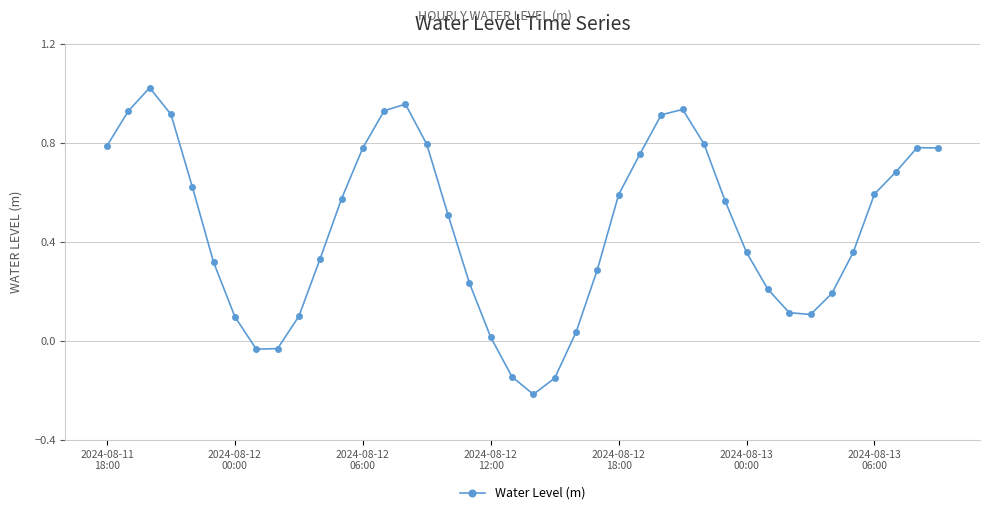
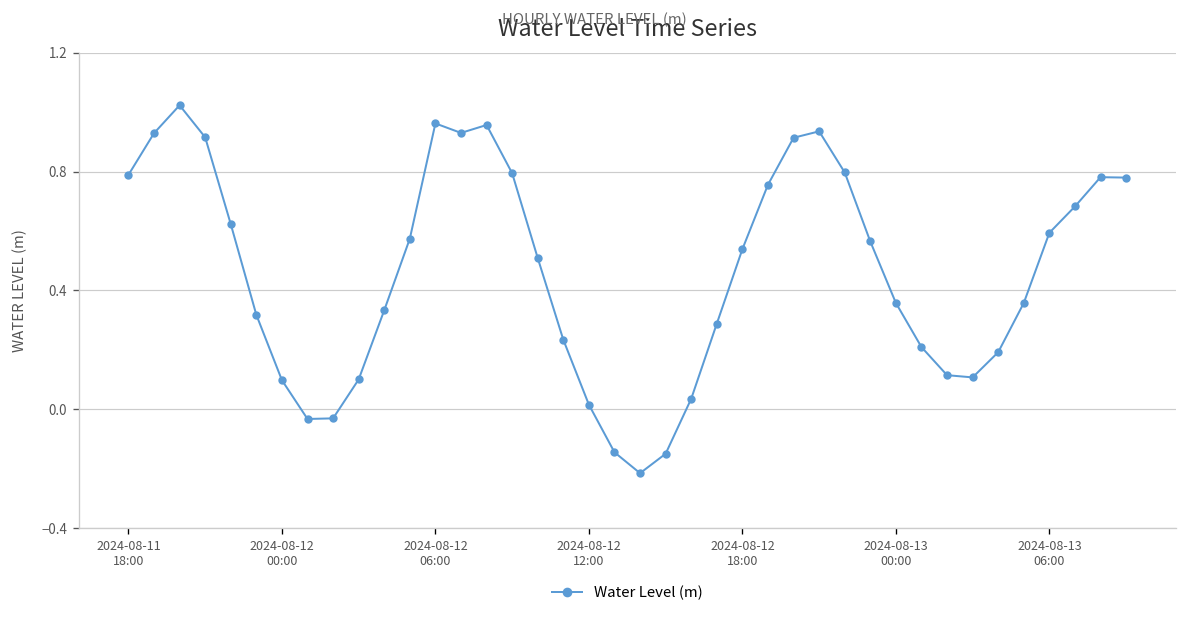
  {
    "2024-08-11 18:00": 0.79,
    "2024-08-12 00:00": 0.10,
-   "2024-08-12 06:00": 0.78,
+   "2024-08-12 06:00": 0.96,
    "2024-08-12 12:00": 0.01,
-   "2024-08-12 18:00": 0.59,
+   "2024-08-12 18:00": 0.54,
    "2024-08-13 00:00": 0.36,
    "2024-08-13 06:00": 0.59
  }
